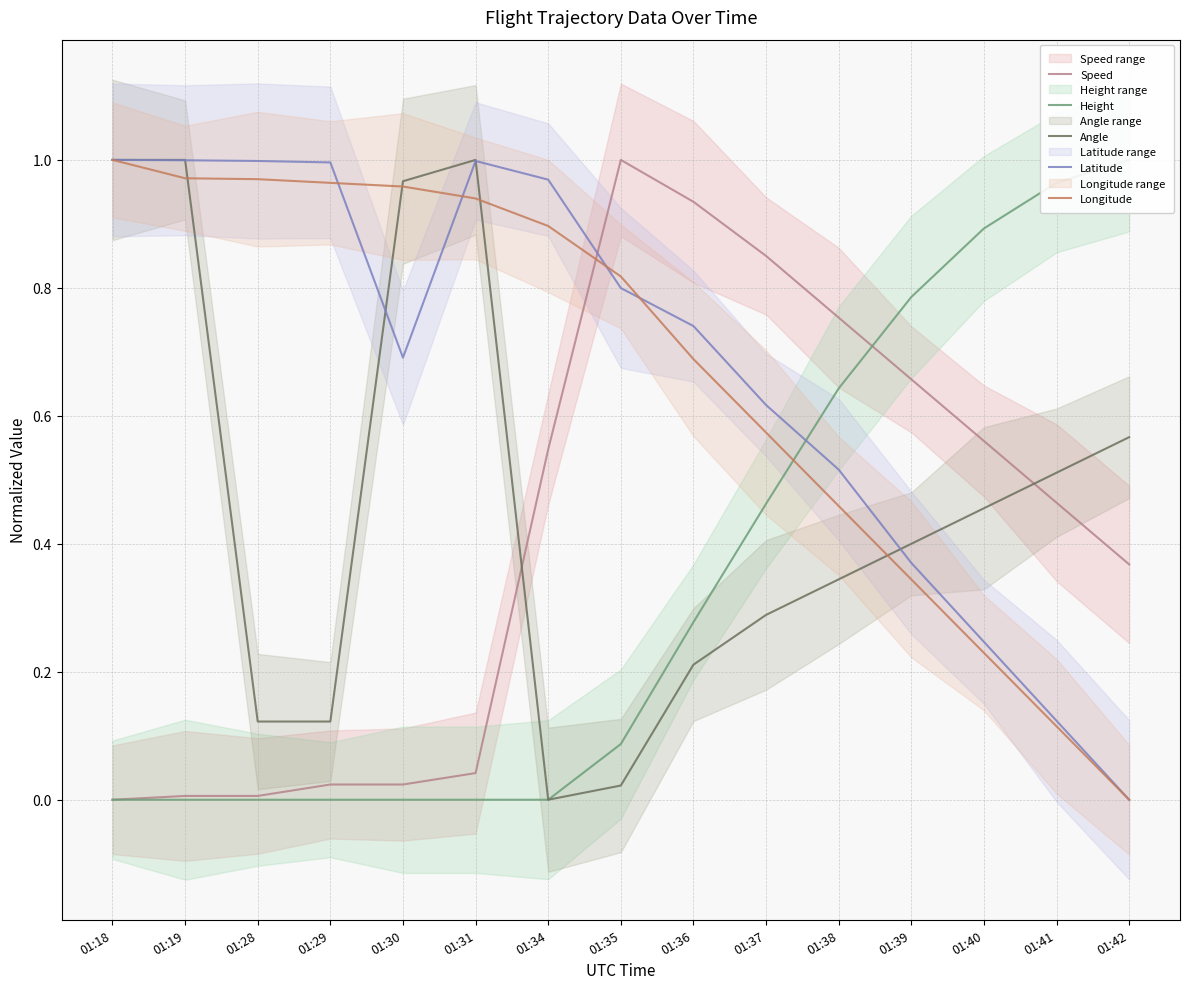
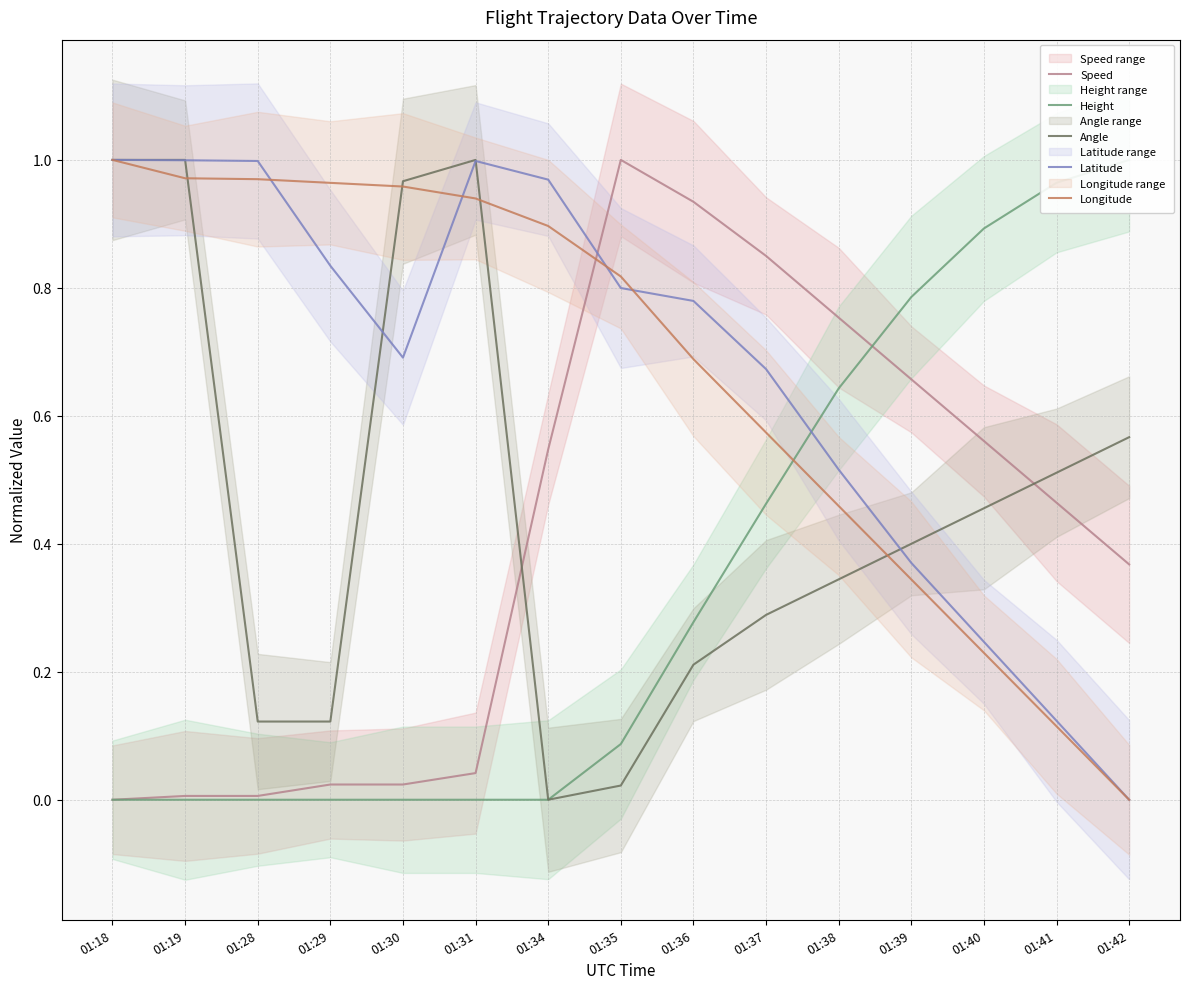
  {
    "Latitude": {
      "01:28": 1.00,
-     "01:29": 1.00,
+     "01:29": 0.83,
      "01:30": 0.69,
      "01:34": 0.97,
      "01:35": 0.80,
-     "01:36": 0.74,
-     "01:37": 0.62,
+     "01:36": 0.78,
+     "01:37": 0.67,
      "01:38": 0.52,
      "01:39": 0.37,
      "01:40": 0.25,
      "01:41": 0.12
    }
  }
